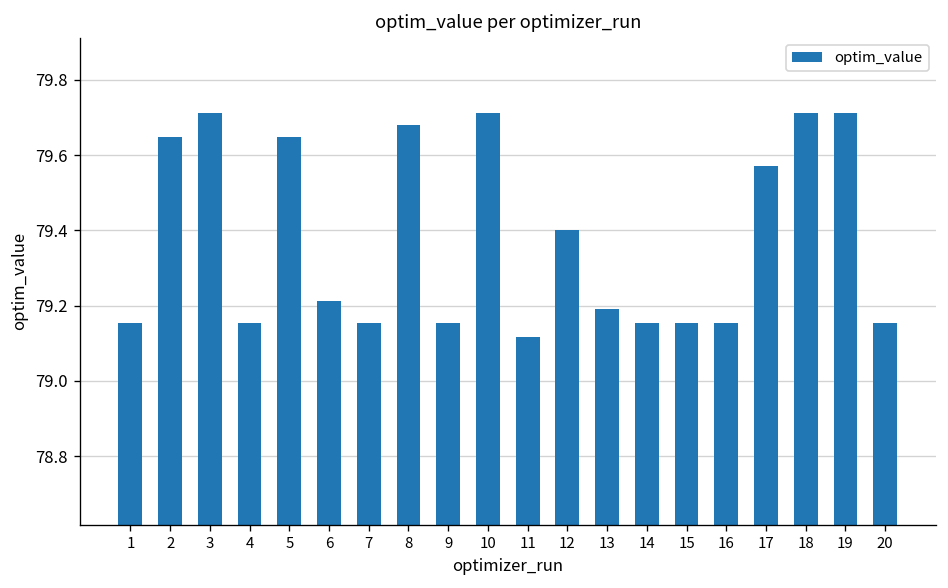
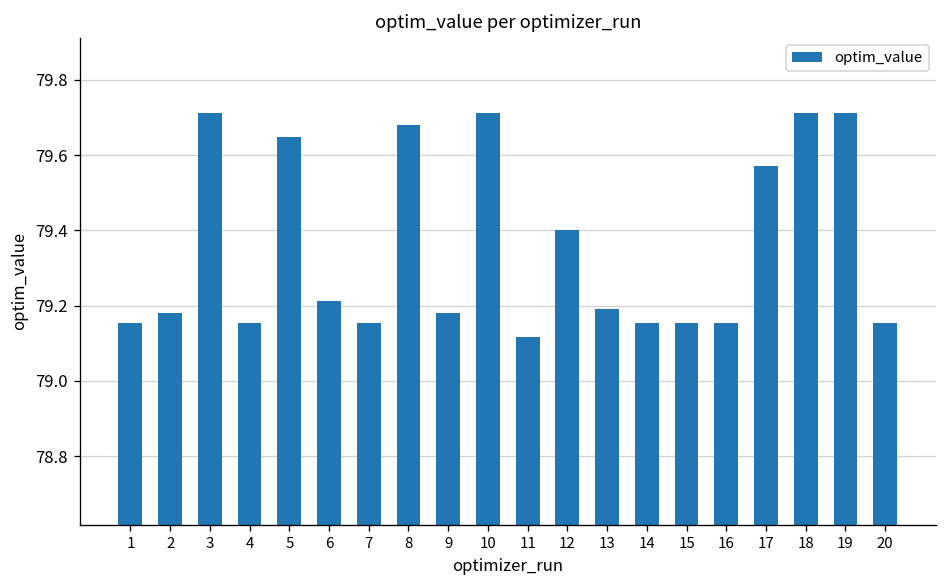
  {
    "1": 79.15,
-   "2": 79.65,
+   "2": 79.18,
    "3": 79.71,
    "4": 79.15,
    "5": 79.65,
    "6": 79.21,
    "7": 79.15,
    "8": 79.68,
-   "9": 79.15,
+   "9": 79.18,
    "10": 79.71,
    "11": 79.12,
    "12": 79.40,
    "13": 79.19,
    "14": 79.15,
    "15": 79.15,
    "16": 79.15,
    "17": 79.57,
    "18": 79.71,
    "19": 79.71,
    "20": 79.15
  }
